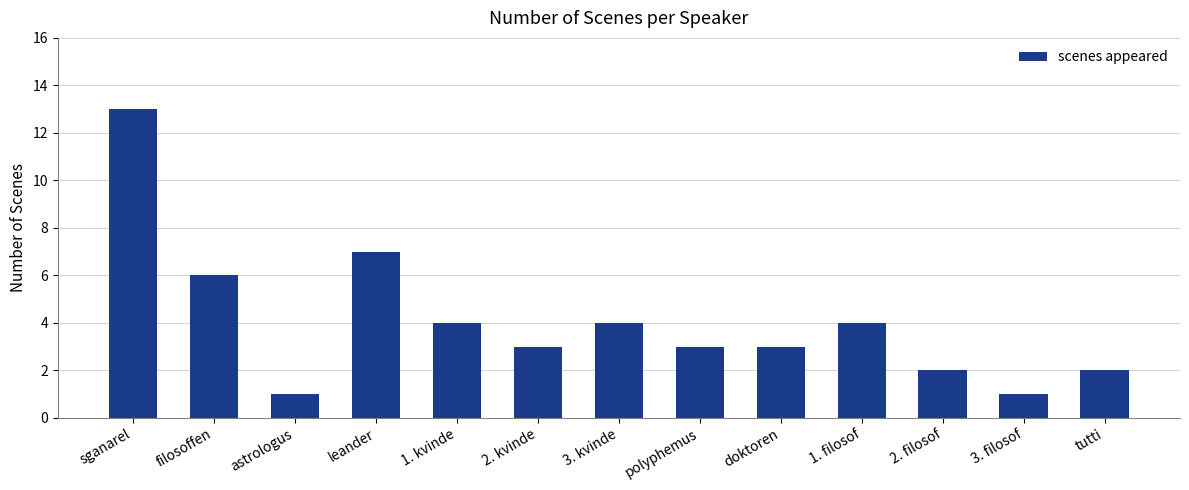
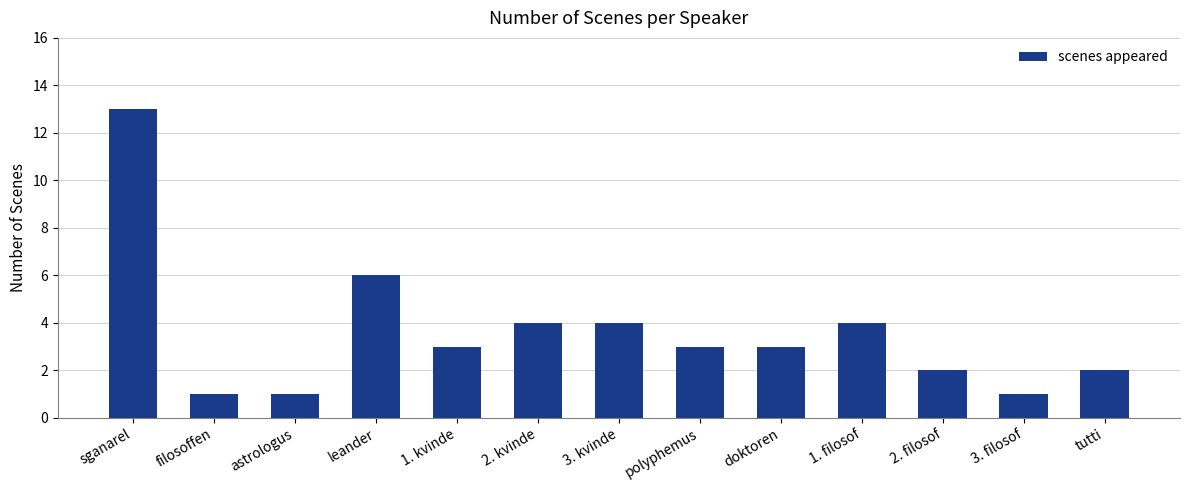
  {
    "sganarel": 13,
-   "filosoffen": 6,
+   "filosoffen": 1,
    "astrologus": 1,
-   "leander": 7,
-   "1. kvinde": 4,
-   "2. kvinde": 3,
+   "leander": 6,
+   "1. kvinde": 3,
+   "2. kvinde": 4,
    "3. kvinde": 4,
    "polyphemus": 3,
    "doktoren": 3,
    "1. filosof": 4,
    "2. filosof": 2,
    "3. filosof": 1,
    "tutti": 2
  }
